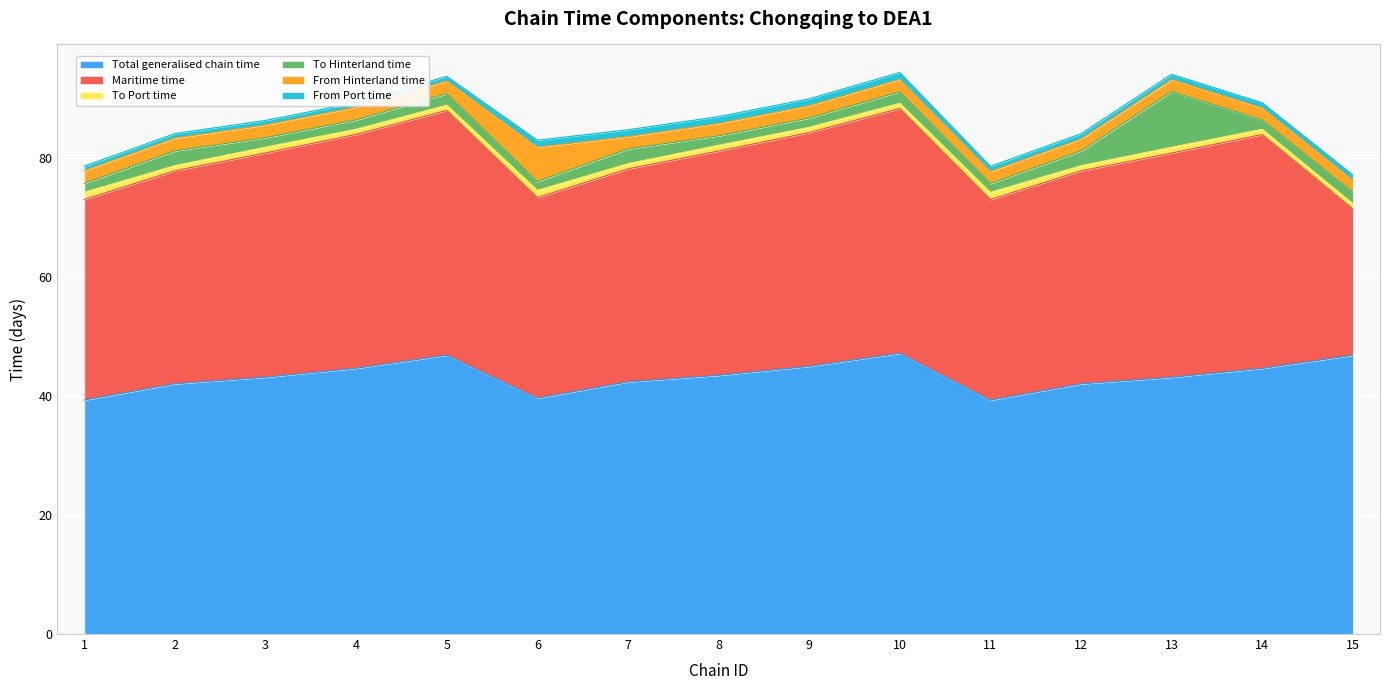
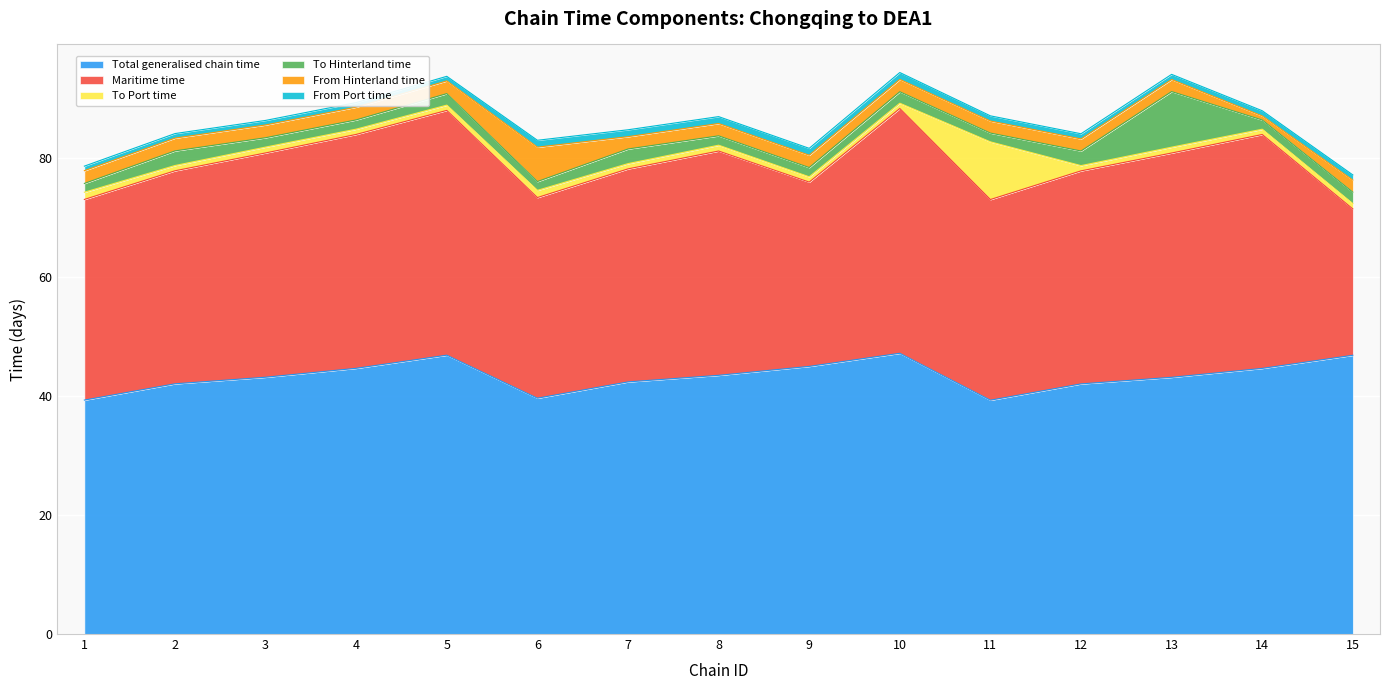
  {
    "Maritime time": {
      "1": 34,
      "2": 36,
      "3": 38,
      "4": 39,
      "5": 41,
      "6": 34,
      "7": 36,
      "8": 38,
-     "9": 39,
+     "9": 31,
      "10": 41,
      "11": 34,
      "12": 36,
      "13": 38,
      "14": 39,
      "15": 25
    },
    "To Port time": {
      "1": 1,
      "2": 1,
      "3": 1,
      "4": 1,
      "5": 1,
      "6": 1,
      "7": 1,
      "8": 1,
      "9": 1,
      "10": 1,
-     "11": 1,
+     "11": 10,
      "12": 1,
      "13": 1,
      "14": 1,
      "15": 1
    },
    "To Hinterland time": {
      "1": 1,
      "2": 2,
      "3": 2,
      "4": 2,
      "5": 2,
      "6": 1,
      "7": 2,
      "8": 2,
      "9": 2,
      "10": 2,
      "11": 1,
      "12": 2,
      "13": 9,
      "14": 2,
      "15": 2
    },
    "From Hinterland time": {
      "1": 2,
      "2": 2,
      "3": 2,
      "4": 2,
      "5": 2,
      "6": 6,
      "7": 2,
      "8": 2,
      "9": 2,
      "10": 2,
      "11": 2,
      "12": 2,
      "13": 2,
-     "14": 2,
+     "14": 1,
      "15": 2
    }
  }
